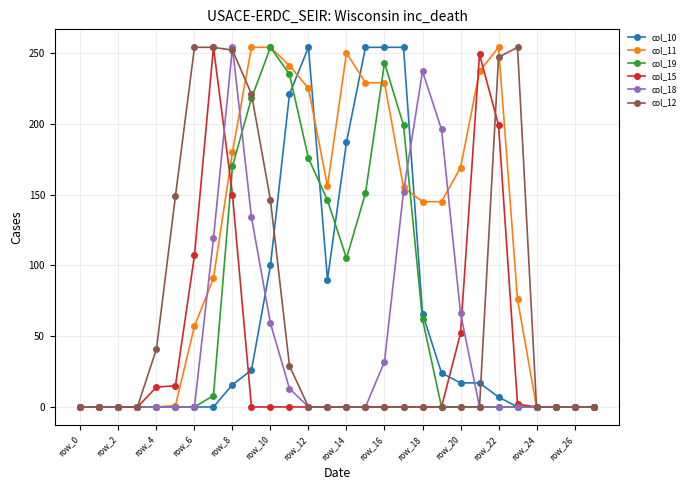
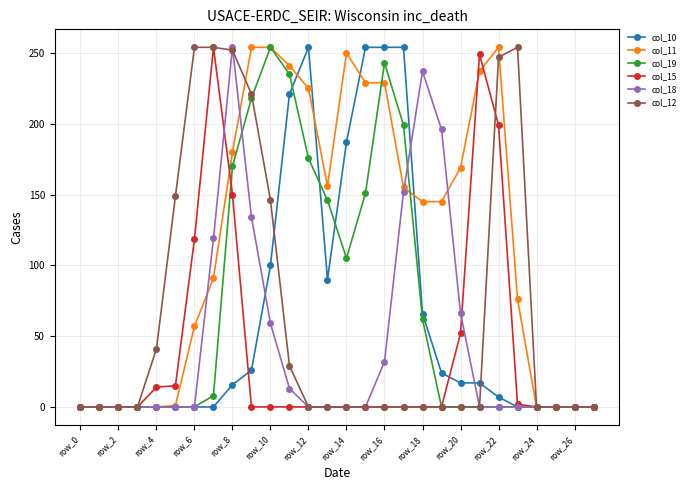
  {
    "col_10": {
      "row_8": 16,
      "row_10": 100,
      "row_12": 254,
      "row_14": 187,
      "row_16": 254,
      "row_18": 66,
      "row_20": 17,
      "row_22": 7
    },
    "col_11": {
      "row_6": 57,
      "row_8": 180,
      "row_12": 225,
      "row_14": 250,
      "row_16": 229,
      "row_18": 145,
      "row_20": 169,
      "row_22": 254
    },
    "col_19": {
      "row_8": 170,
      "row_12": 176,
      "row_14": 105,
      "row_16": 243,
      "row_18": 62
    },
    "col_15": {
      "row_4": 14,
-     "row_6": 107,
+     "row_6": 119,
      "row_8": 150,
      "row_10": 0,
      "row_20": 52,
      "row_22": 199
    },
    "col_18": {
      "row_8": 254,
      "row_10": 59,
      "row_16": 32,
      "row_18": 237,
      "row_20": 66
    },
    "col_12": {
      "row_4": 41,
      "row_6": 254,
      "row_8": 252,
      "row_10": 146,
      "row_22": 247
    }
  }
